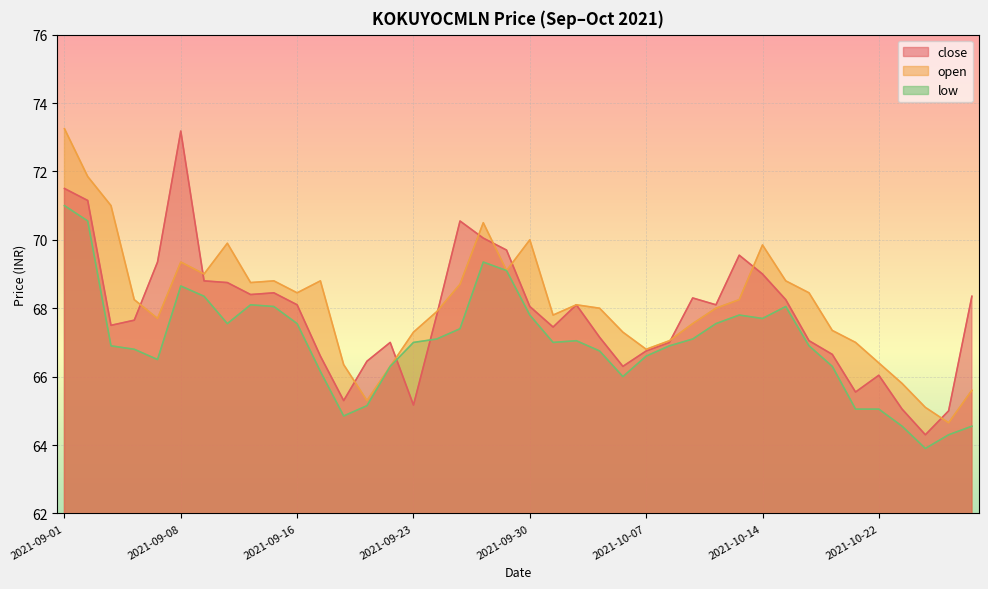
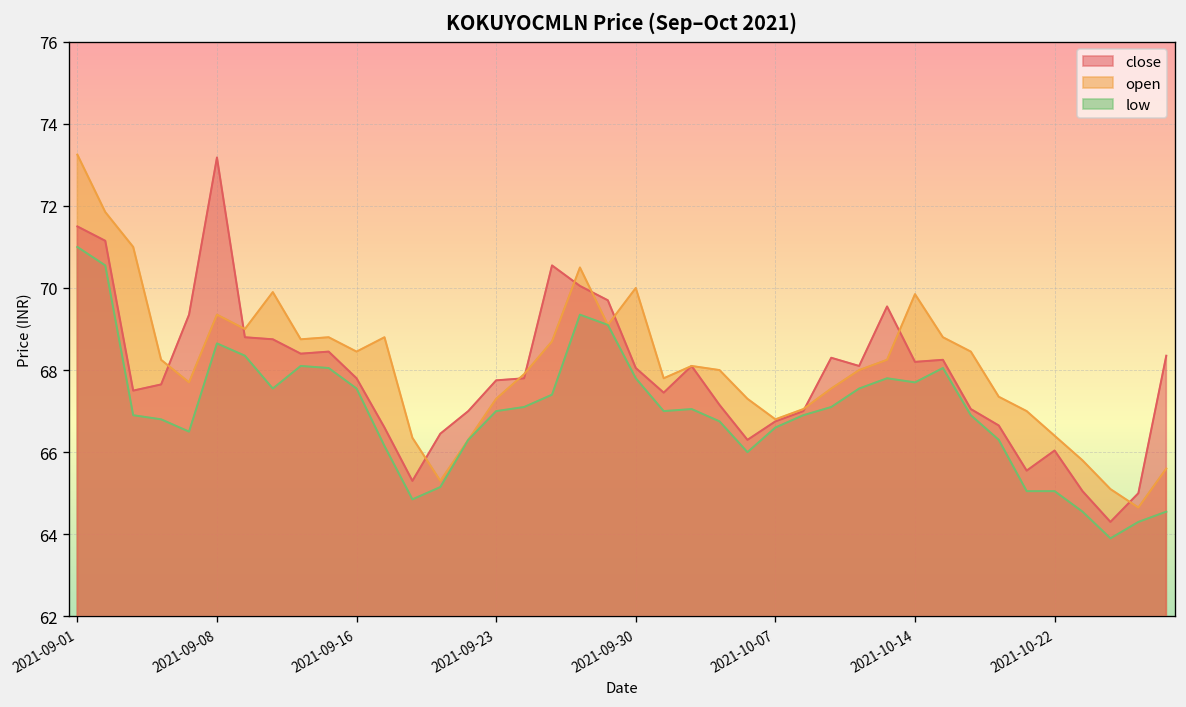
  {
    "close": {
      "2021-09-01": 71.5,
      "2021-09-08": 73.2,
-     "2021-09-16": 68.1,
-     "2021-09-23": 65.2,
+     "2021-09-16": 67.8,
+     "2021-09-23": 67.8,
      "2021-09-30": 68.1,
-     "2021-10-14": 69.0,
+     "2021-10-14": 68.2,
      "2021-10-22": 66.0
    },
    "open": {
      "2021-09-01": 73.3,
      "2021-09-08": 69.4,
      "2021-09-16": 68.5,
      "2021-09-23": 67.3,
      "2021-09-30": 70.0,
      "2021-10-14": 69.9,
      "2021-10-22": 66.4
    },
    "low": {
      "2021-09-01": 71.0,
      "2021-09-08": 68.7,
      "2021-09-16": 67.6,
      "2021-09-23": 67.0,
      "2021-09-30": 67.8,
      "2021-10-07": 66.6,
      "2021-10-14": 67.7,
      "2021-10-22": 65.1
    }
  }
